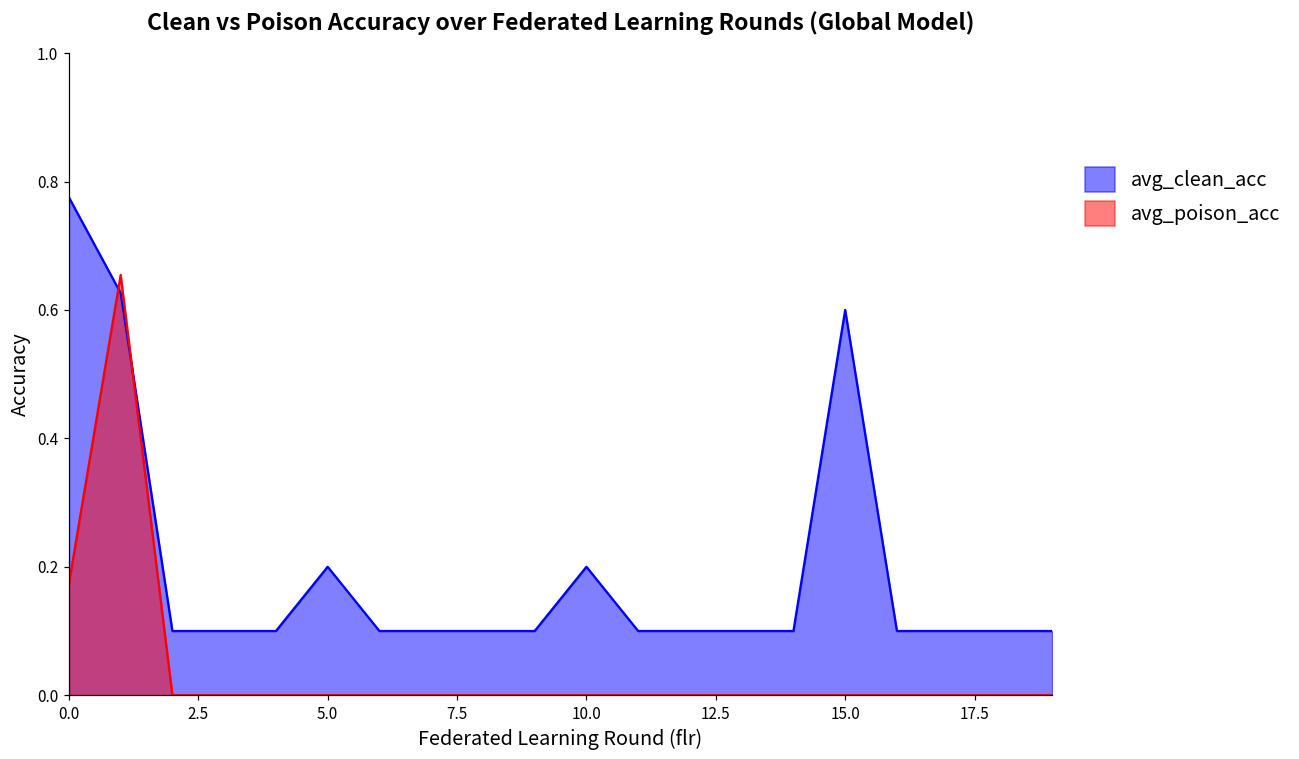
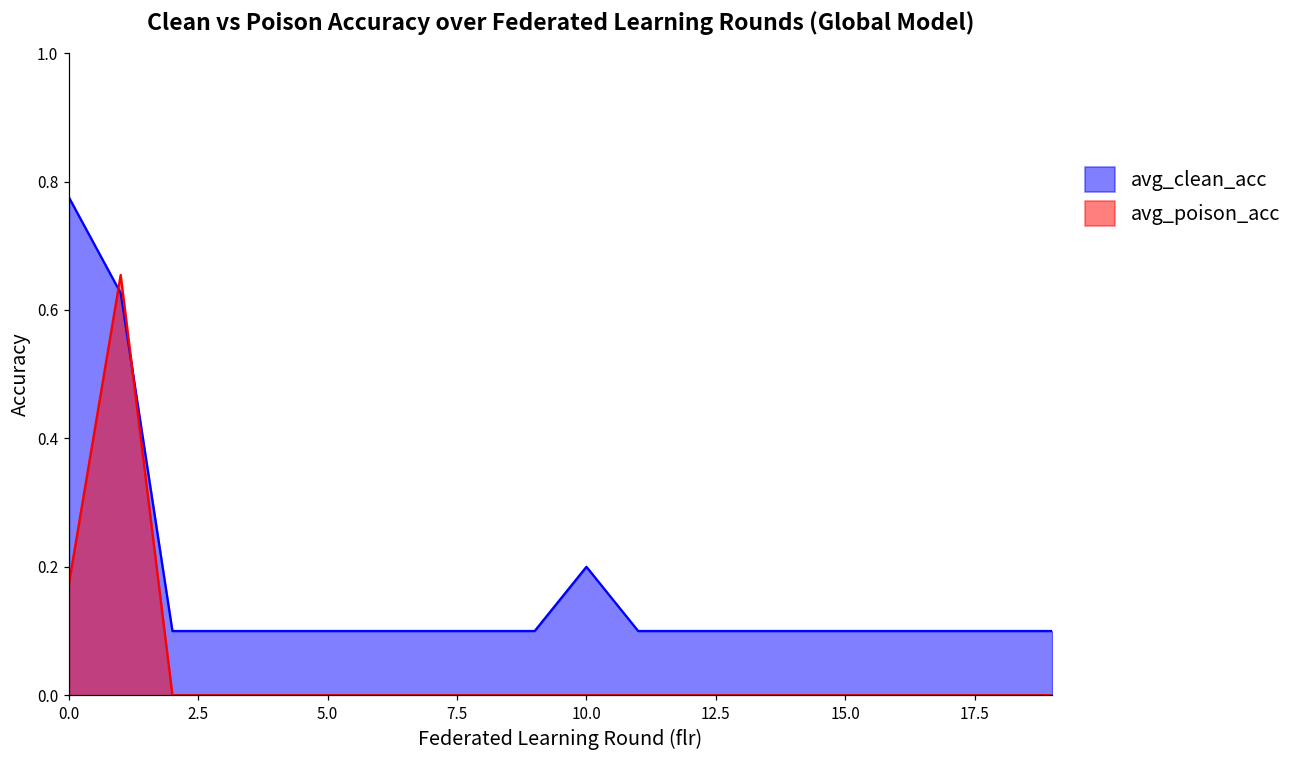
  {
    "avg_clean_acc": {
      "0.0": 0.78,
-     "5.0": 0.2,
+     "5.0": 0.1,
      "10.0": 0.2,
-     "15.0": 0.6
+     "15.0": 0.1
    },
    "avg_poison_acc": {
      "0.0": 0.17,
      "5.0": 0.0,
      "10.0": 0.0,
      "15.0": 0.0
    }
  }
